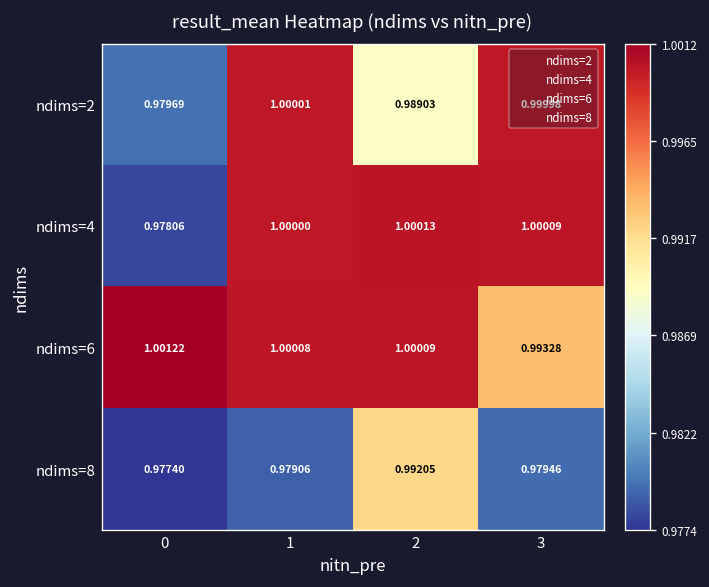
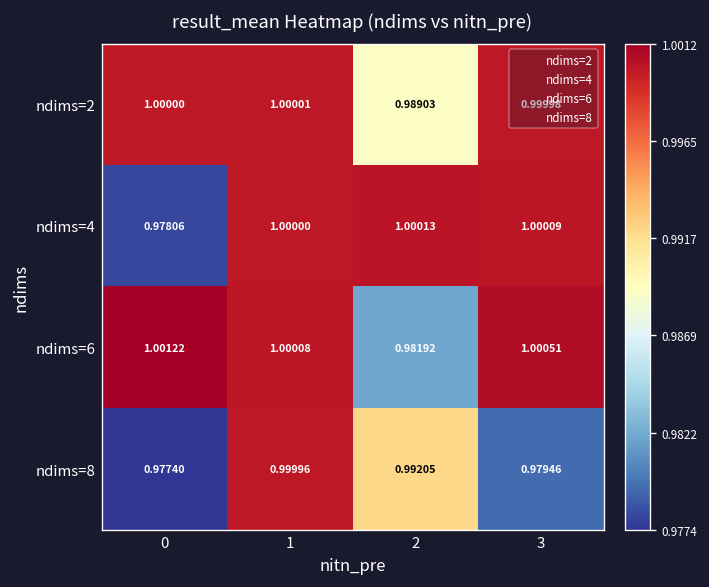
  {
    "ndims=2": {
-     "0": 0.97969,
+     "0": 1.00000,
      "1": 1.00001,
      "2": 0.98903
    },
    "ndims=4": {
      "0": 0.97806,
      "1": 1.00000,
      "2": 1.00013,
      "3": 1.00009
    },
    "ndims=6": {
      "0": 1.00122,
      "1": 1.00008,
-     "2": 1.00009,
-     "3": 0.99328
+     "2": 0.98192,
+     "3": 1.00051
    },
    "ndims=8": {
      "0": 0.97740,
-     "1": 0.97906,
+     "1": 0.99996,
      "2": 0.99205,
      "3": 0.97946
    }
  }
